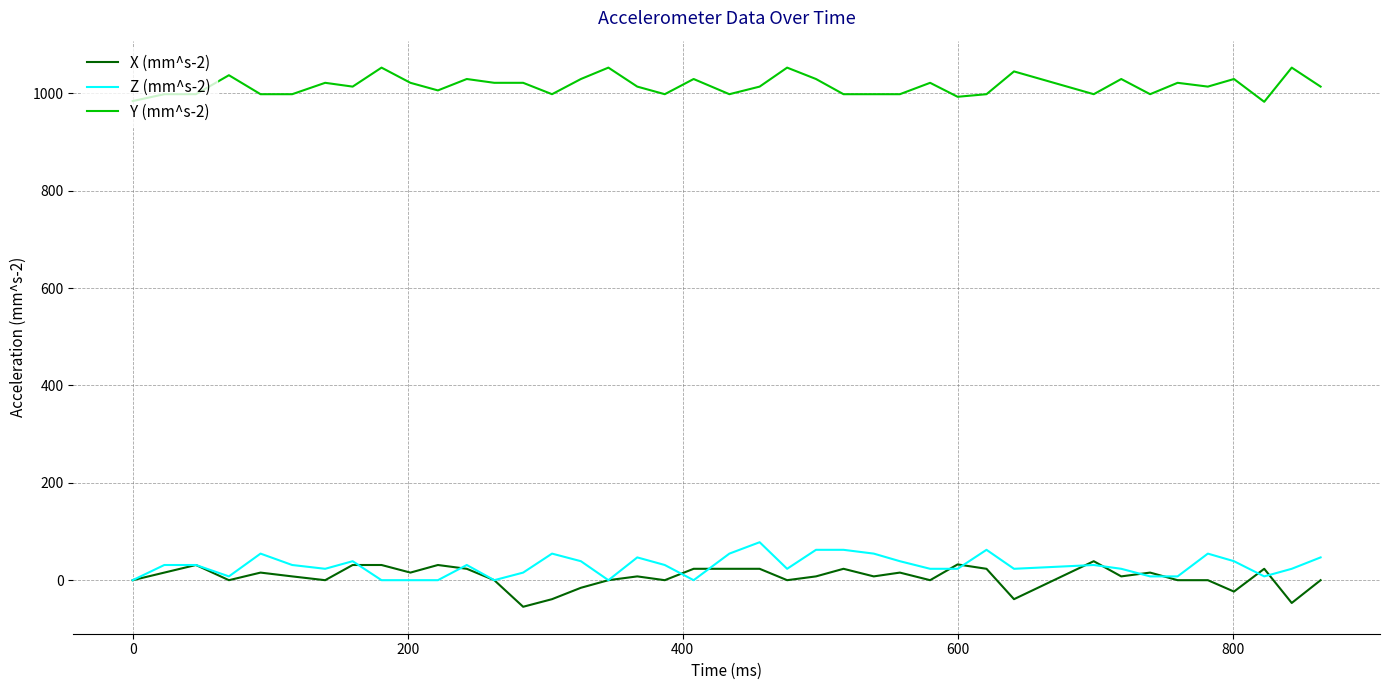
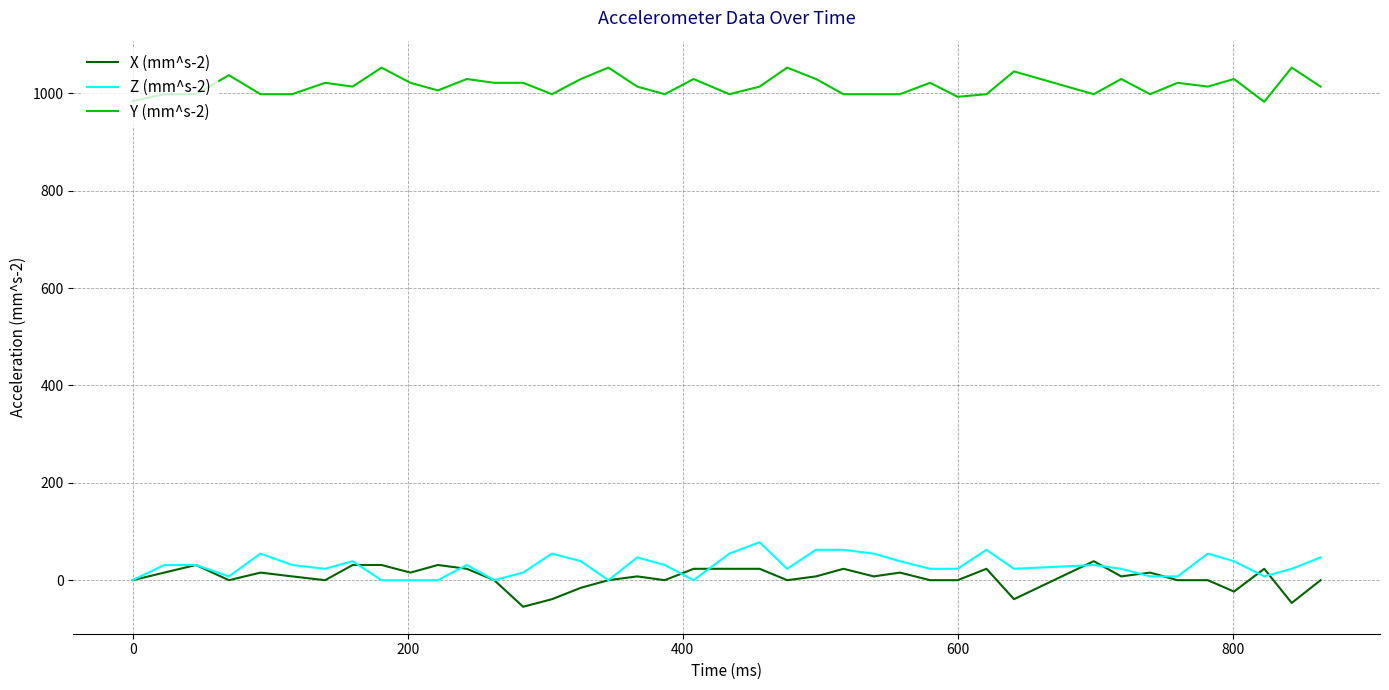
  {
    "X (mm^s-2)": {
-     "600": 30
+     "600": 0
    },
    "Z (mm^s-2)": {
      "600": 20
    },
    "Y (mm^s-2)": {
      "600": 990
    }
  }
